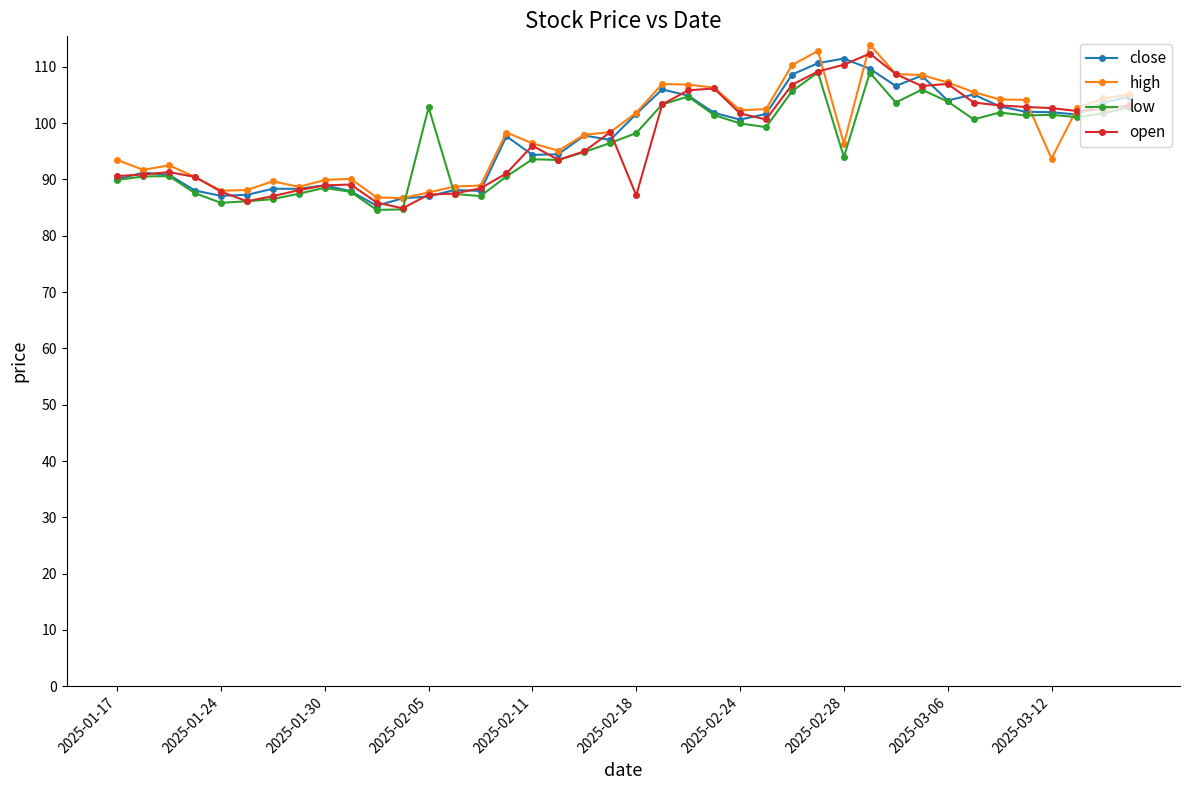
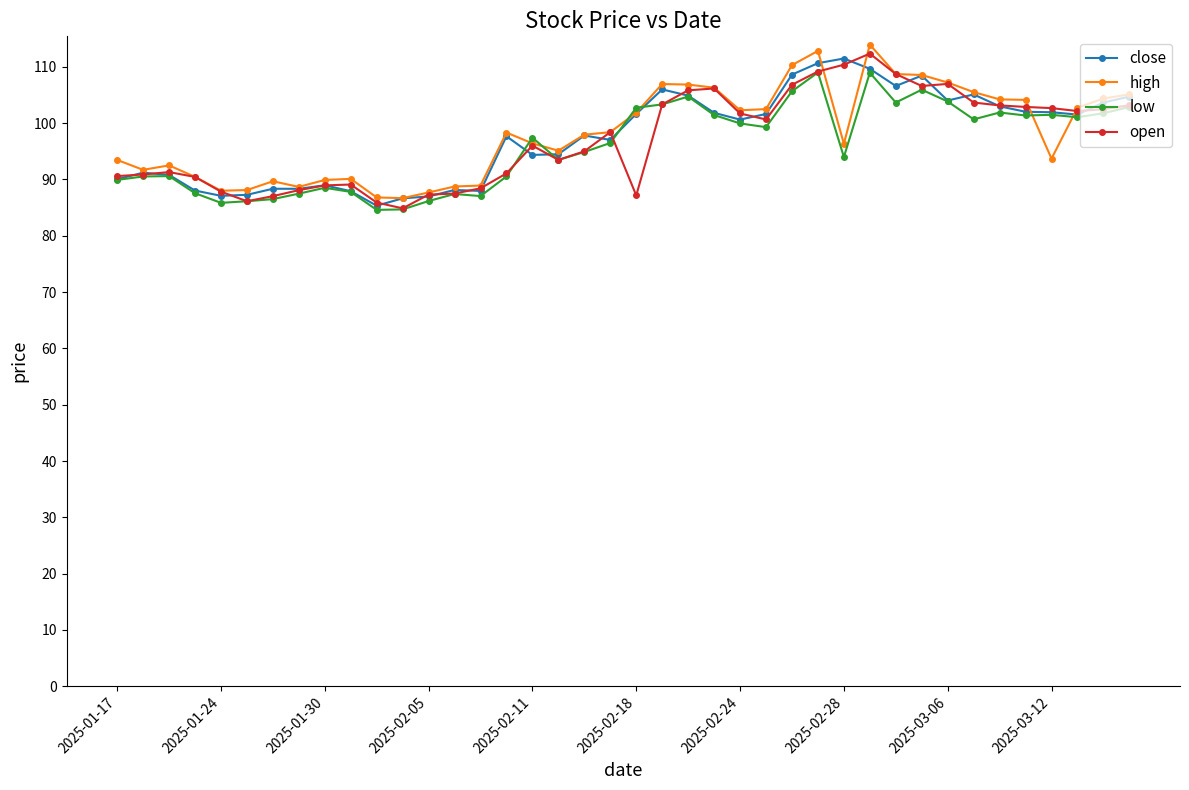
  {
    "close": {
      "2025-01-24": 87,
      "2025-02-11": 94,
      "2025-02-24": 101,
      "2025-02-28": 111,
      "2025-03-12": 102
    },
    "high": {
      "2025-01-17": 93,
      "2025-01-30": 90,
      "2025-02-24": 102,
      "2025-02-28": 96,
      "2025-03-12": 94
    },
    "low": {
      "2025-01-24": 86,
-     "2025-02-05": 103,
-     "2025-02-11": 94,
-     "2025-02-18": 98,
+     "2025-02-05": 86,
+     "2025-02-11": 97,
+     "2025-02-18": 103,
      "2025-02-24": 100,
      "2025-02-28": 94,
      "2025-03-12": 101
    },
    "open": {
      "2025-01-17": 91,
      "2025-02-18": 87,
      "2025-02-24": 102,
      "2025-02-28": 110,
      "2025-03-12": 103
    }
  }
